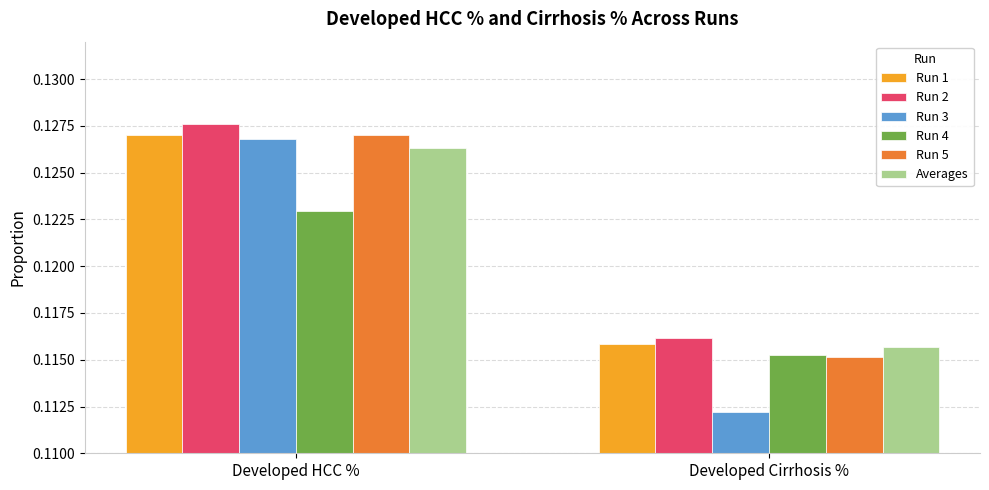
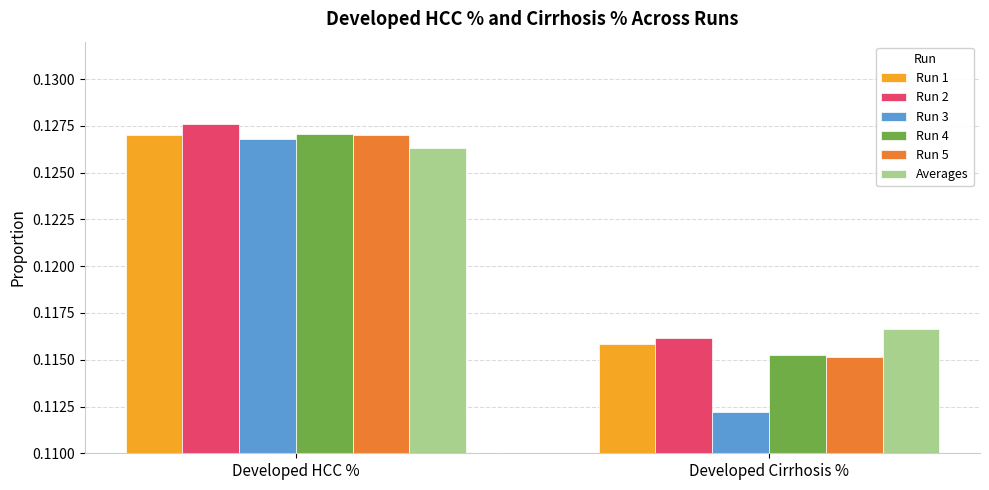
  {
    "Run 2": {
      "Developed HCC %": 0.1276,
      "Developed Cirrhosis %": 0.1161
    },
    "Run 3": {
      "Developed HCC %": 0.1268,
      "Developed Cirrhosis %": 0.1122
    },
    "Run 4": {
-     "Developed HCC %": 0.1230,
+     "Developed HCC %": 0.1270,
      "Developed Cirrhosis %": 0.1152
    },
    "Averages": {
      "Developed HCC %": 0.1263,
-     "Developed Cirrhosis %": 0.1157
+     "Developed Cirrhosis %": 0.1166
    }
  }
